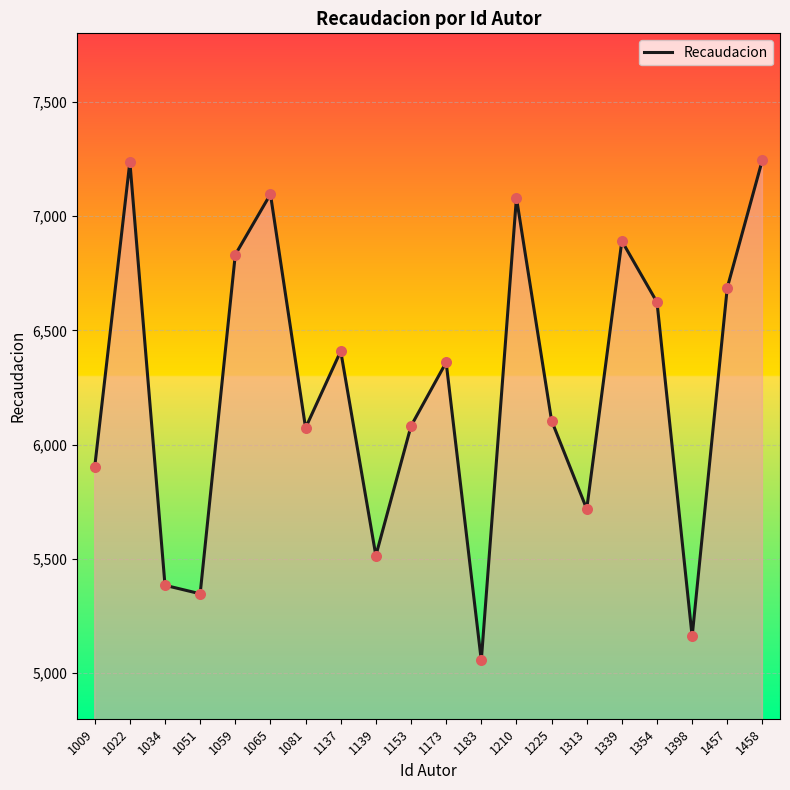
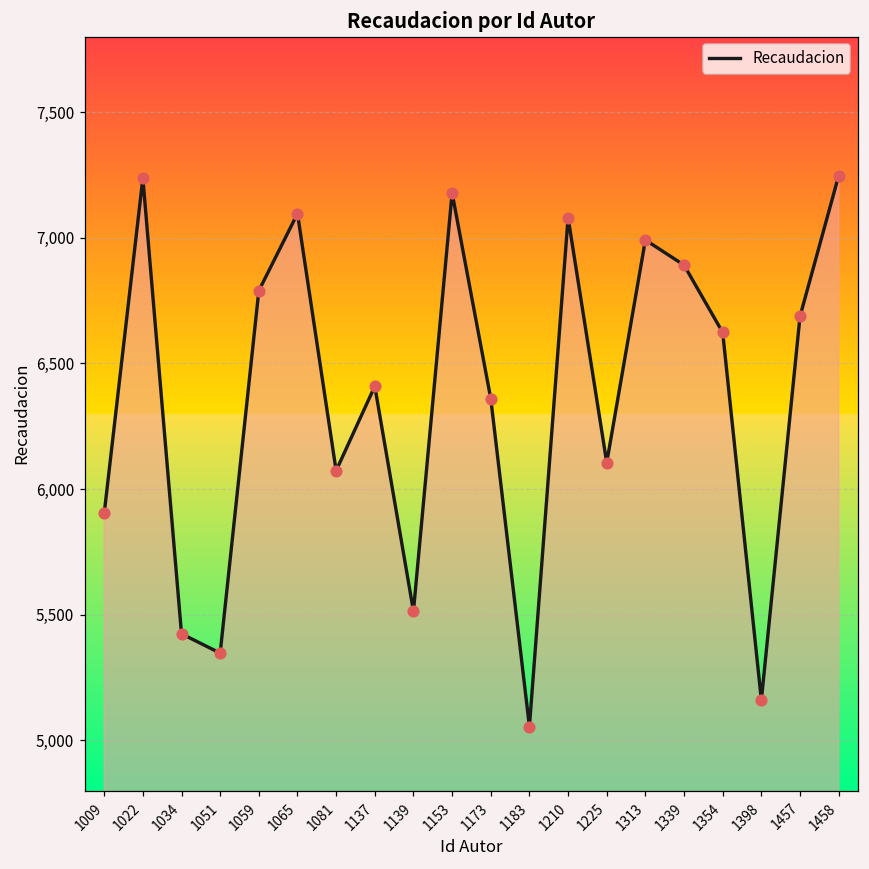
  {
    "1009": "5,900",
    "1022": "7,240",
-   "1034": "5,380",
+   "1034": "5,420",
    "1051": "5,350",
-   "1059": "6,830",
+   "1059": "6,790",
    "1065": "7,100",
    "1081": "6,070",
    "1137": "6,410",
    "1139": "5,510",
-   "1153": "6,080",
+   "1153": "7,180",
    "1173": "6,360",
    "1183": "5,060",
    "1210": "7,080",
    "1225": "6,110",
-   "1313": "5,720",
+   "1313": "6,990",
    "1339": "6,890",
    "1354": "6,620",
    "1398": "5,160",
    "1457": "6,690",
    "1458": "7,250"
  }
